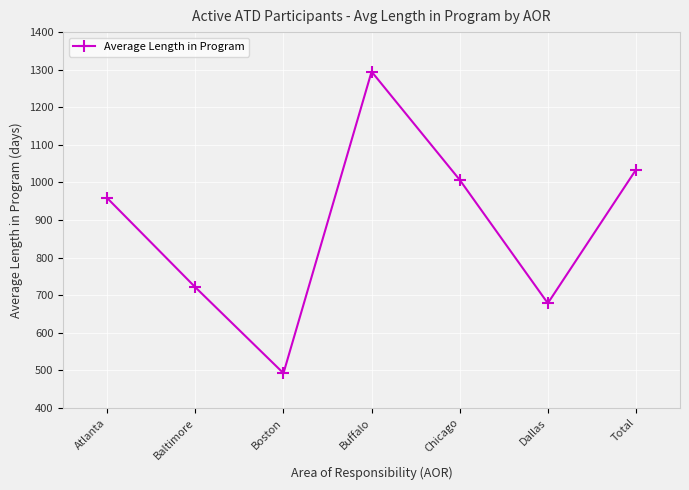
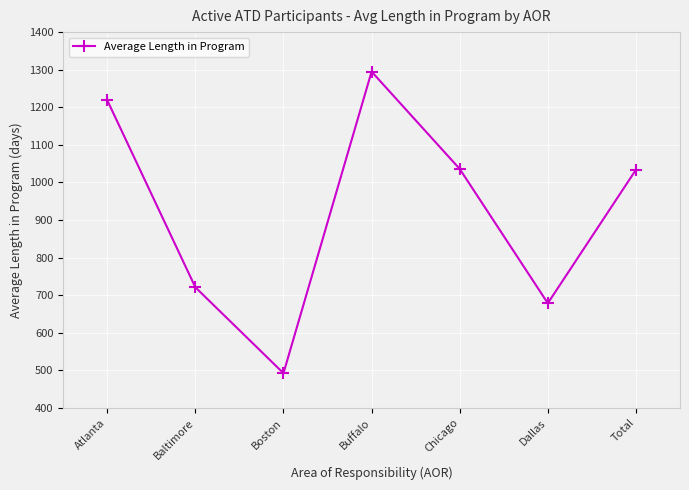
  {
-   "Atlanta": 960,
+   "Atlanta": 1220,
    "Baltimore": 720,
    "Boston": 490,
    "Buffalo": 1290,
-   "Chicago": 1010,
+   "Chicago": 1040,
    "Dallas": 680,
    "Total": 1030
  }
